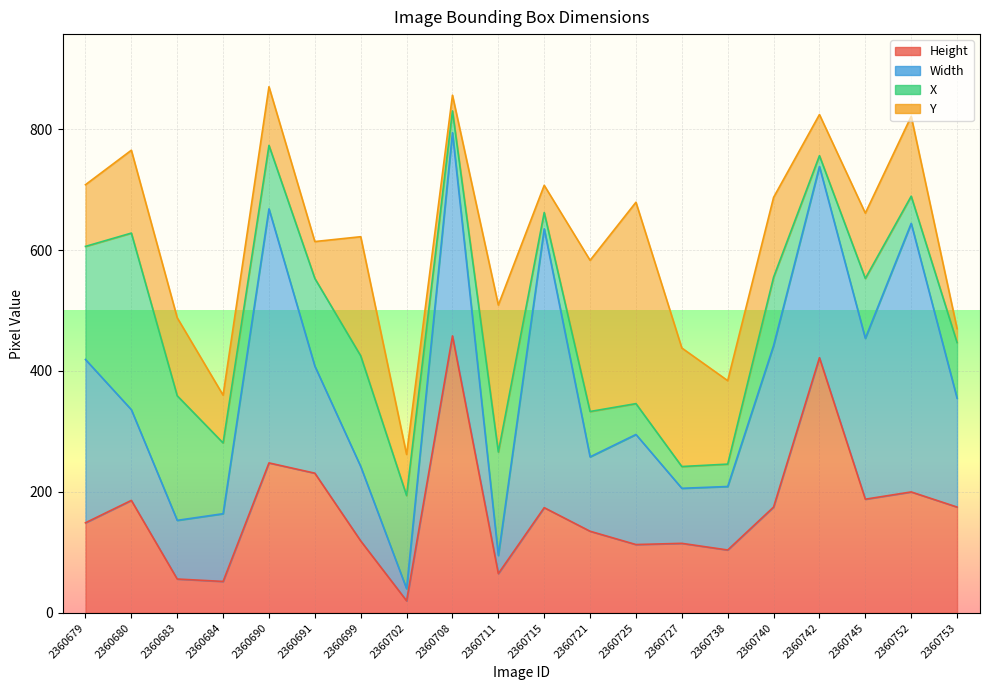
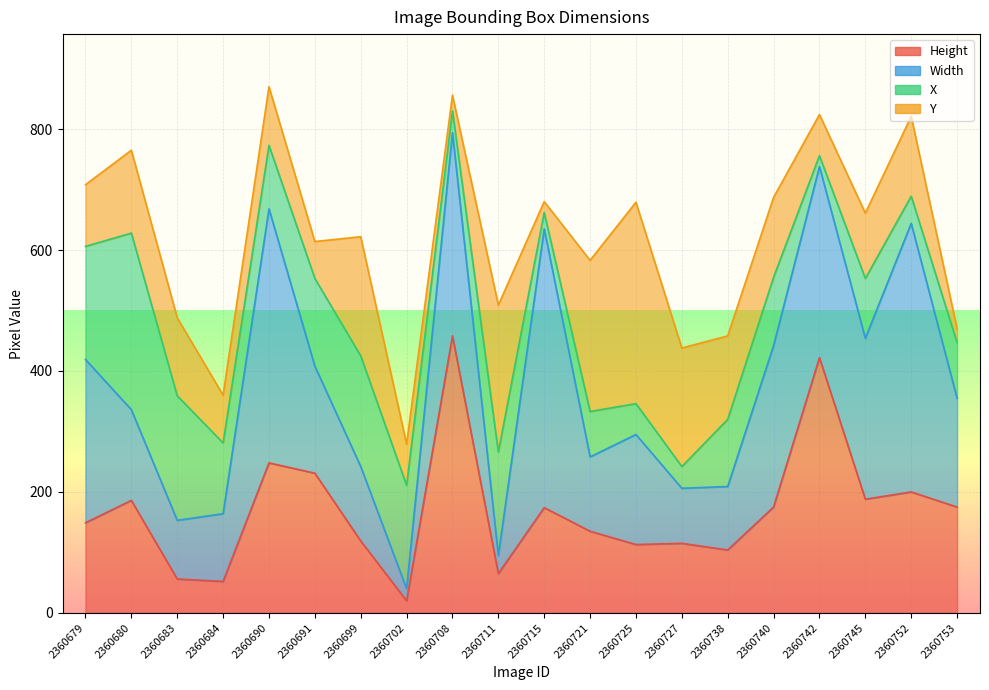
  {
    "Height": {
      "2360679": 150,
      "2360680": 190,
      "2360683": 60,
      "2360684": 50,
      "2360690": 250,
      "2360691": 230,
      "2360699": 120,
      "2360702": 20,
      "2360708": 460,
      "2360711": 70,
      "2360715": 170,
      "2360721": 140,
      "2360725": 110,
      "2360727": 120,
      "2360738": 100,
      "2360740": 180,
      "2360742": 420,
      "2360745": 190,
      "2360752": 200,
      "2360753": 180
    },
    "Width": {
      "2360679": 270,
      "2360680": 150,
      "2360683": 100,
      "2360684": 110,
      "2360690": 420,
      "2360691": 180,
      "2360699": 120,
      "2360702": 20,
      "2360708": 340,
      "2360711": 30,
      "2360715": 460,
      "2360721": 120,
      "2360725": 180,
      "2360727": 90,
      "2360738": 110,
      "2360740": 270,
      "2360742": 320,
      "2360745": 270,
      "2360752": 440,
      "2360753": 180
    },
    "X": {
      "2360679": 190,
      "2360680": 290,
      "2360683": 210,
      "2360684": 120,
      "2360690": 110,
      "2360691": 150,
      "2360699": 180,
-     "2360702": 150,
+     "2360702": 170,
      "2360708": 40,
      "2360711": 170,
      "2360715": 30,
      "2360721": 80,
      "2360725": 50,
      "2360727": 40,
-     "2360738": 40,
+     "2360738": 110,
      "2360740": 110,
      "2360742": 20,
      "2360745": 100,
      "2360752": 50,
      "2360753": 90
    },
    "Y": {
      "2360679": 100,
      "2360680": 140,
      "2360683": 130,
      "2360684": 80,
      "2360690": 100,
      "2360691": 60,
      "2360699": 200,
      "2360702": 70,
      "2360708": 30,
      "2360711": 240,
-     "2360715": 50,
+     "2360715": 20,
      "2360721": 250,
      "2360725": 330,
      "2360727": 200,
      "2360738": 140,
      "2360740": 130,
      "2360742": 70,
      "2360745": 110,
      "2360753": 20
    }
  }
